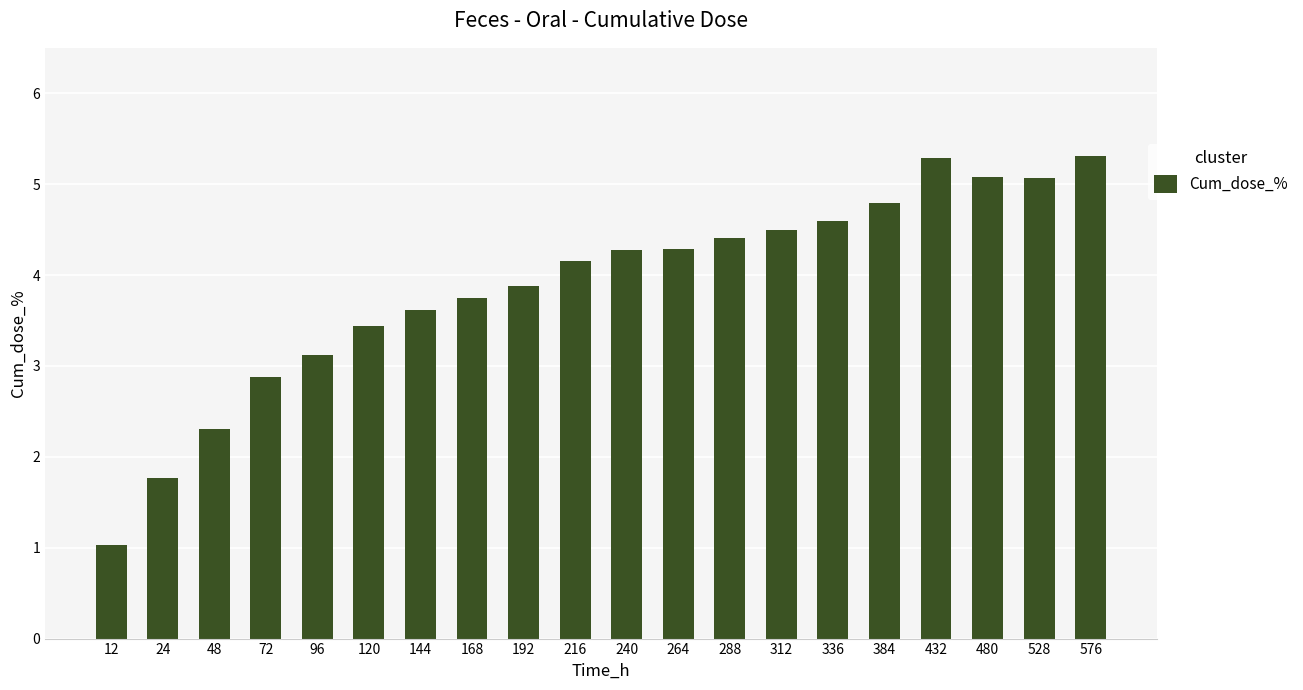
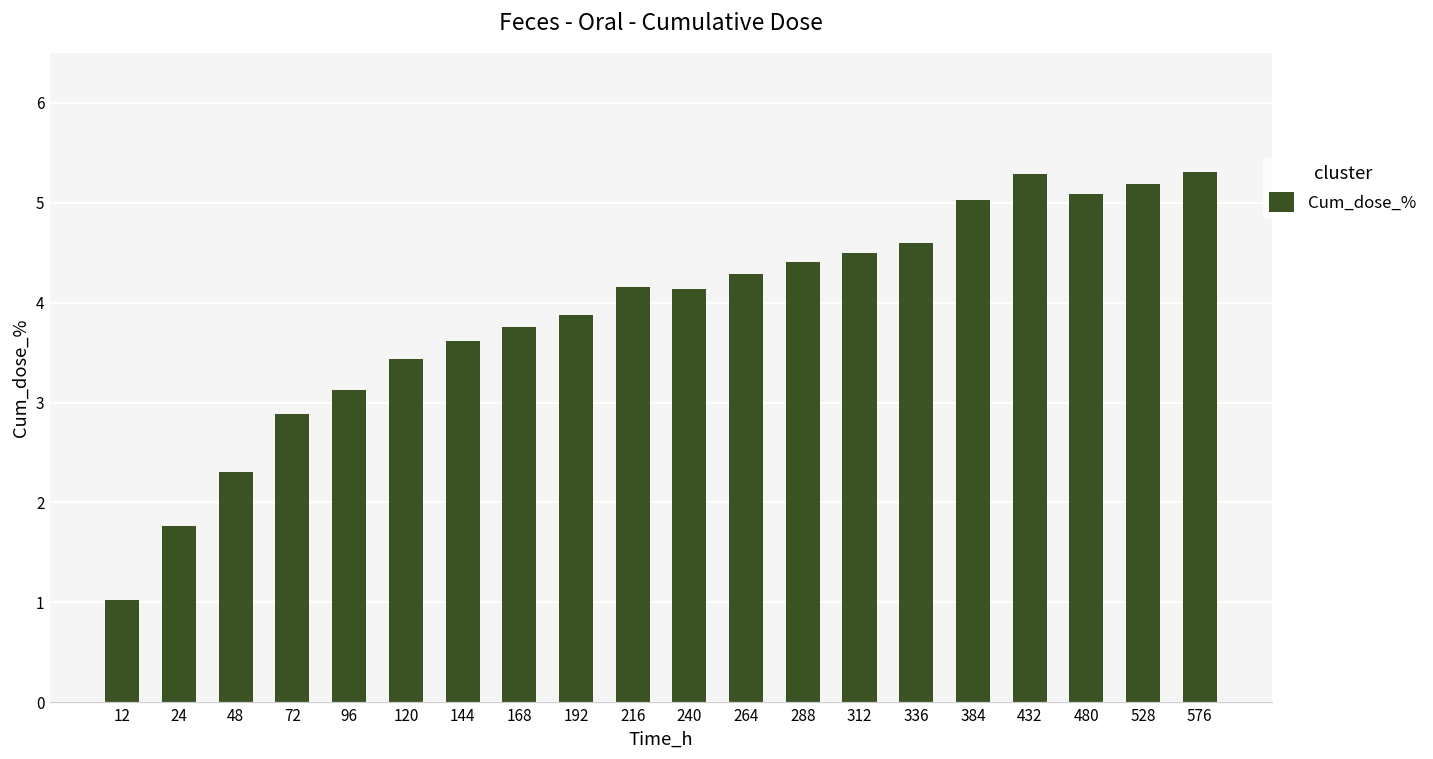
  {
    "12": 1.0,
    "24": 1.8,
    "48": 2.3,
    "72": 2.9,
    "96": 3.1,
    "120": 3.4,
    "144": 3.6,
    "168": 3.8,
    "192": 3.9,
    "216": 4.2,
-   "240": 4.3,
+   "240": 4.1,
    "264": 4.3,
    "288": 4.4,
    "312": 4.5,
    "336": 4.6,
-   "384": 4.8,
+   "384": 5.0,
    "432": 5.3,
    "480": 5.1,
-   "528": 5.1,
+   "528": 5.2,
    "576": 5.3
  }
